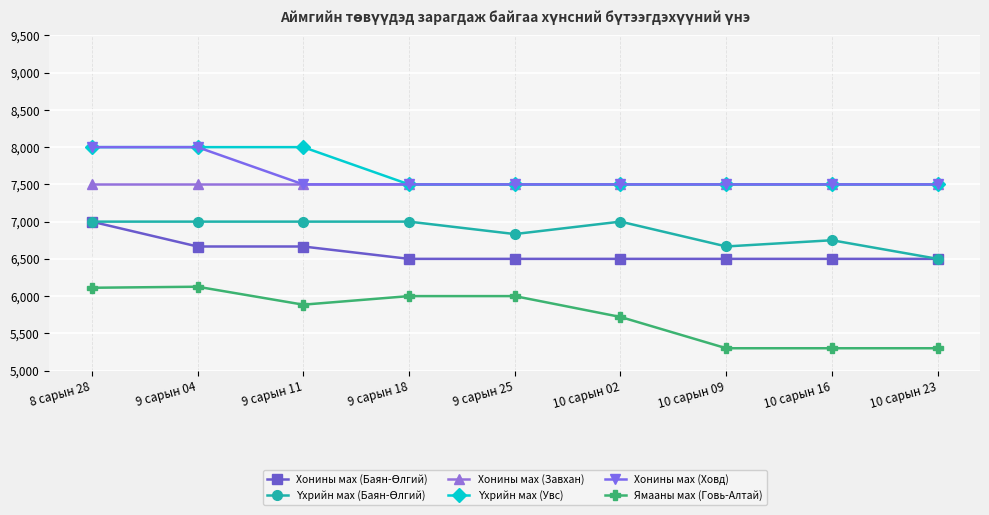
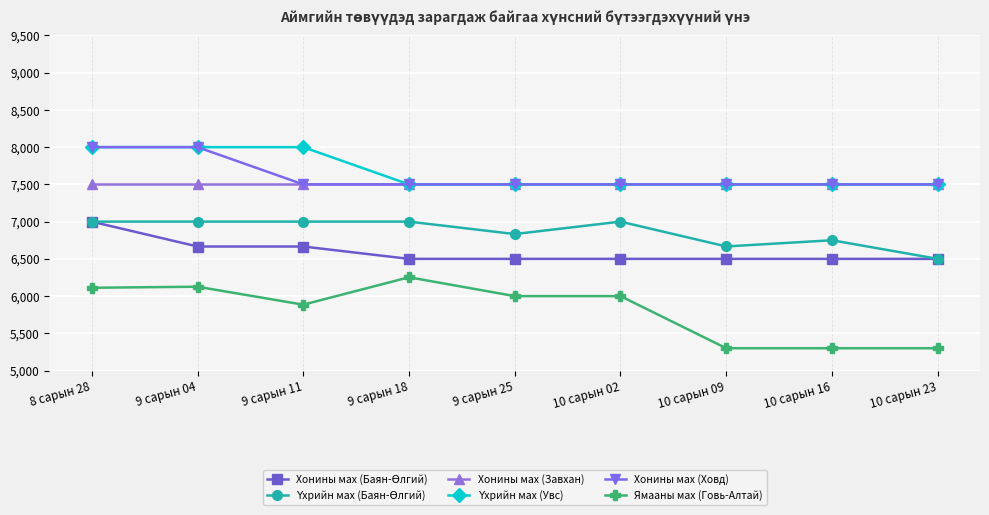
  {
    "Ямааны мах (Говь-Алтай)": {
      "8 сарын 28": "6,100",
      "9 сарын 04": "6,100",
      "9 сарын 11": "5,900",
-     "9 сарын 18": "6,000",
+     "9 сарын 18": "6,300",
      "9 сарын 25": "6,000",
-     "10 сарын 02": "5,700",
+     "10 сарын 02": "6,000",
      "10 сарын 09": "5,300",
      "10 сарын 16": "5,300",
      "10 сарын 23": "5,300"
    }
  }
